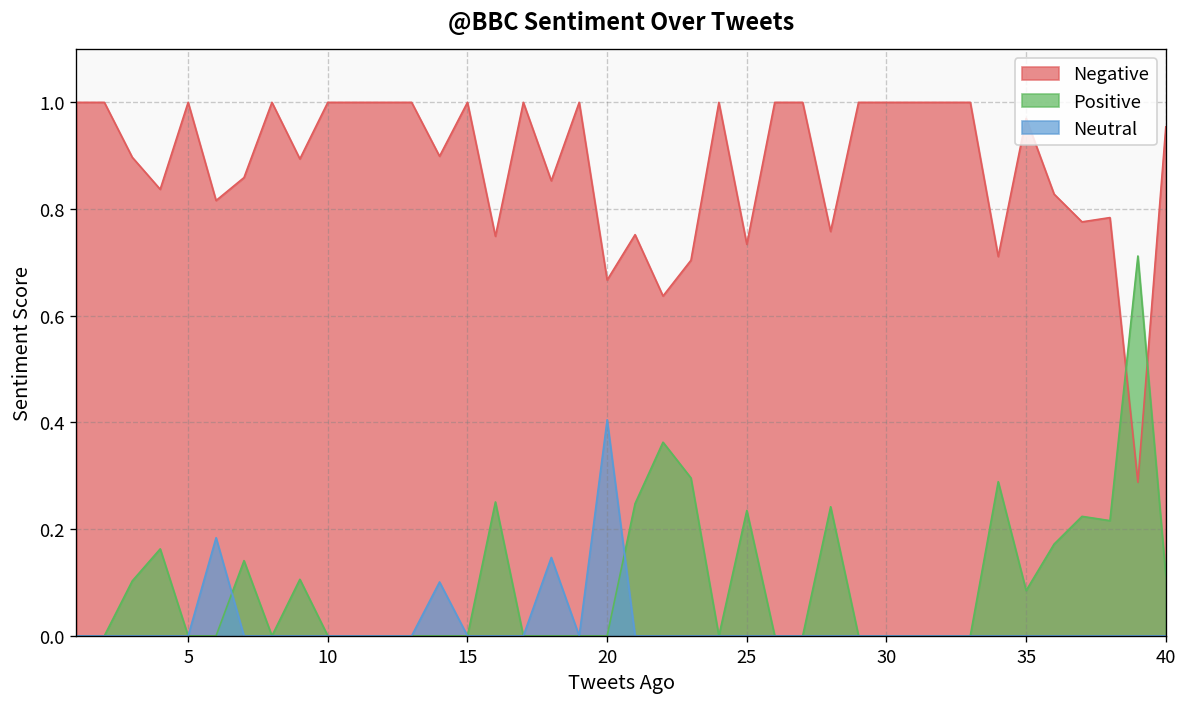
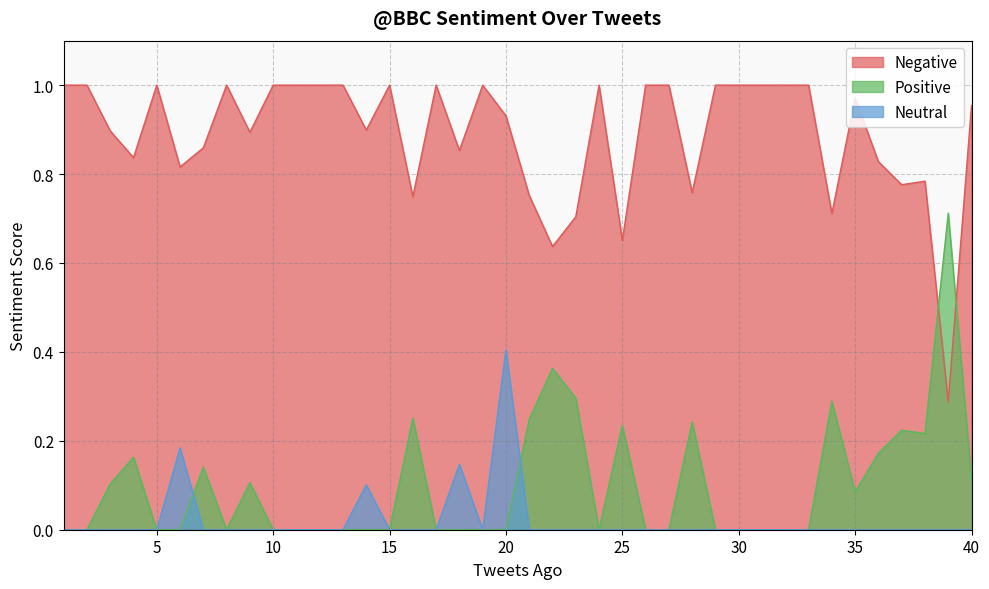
  {
    "Negative": {
      "5": 1.00,
      "10": 1.00,
      "15": 1.00,
-     "20": 0.67,
-     "25": 0.73,
+     "20": 0.93,
+     "25": 0.65,
      "30": 1.00,
      "40": 0.95
    },
    "Positive": {
      "20": 0.00,
      "25": 0.24,
      "35": 0.09,
      "40": 0.11
    },
    "Neutral": {
      "20": 0.41,
      "25": 0.00,
      "35": 0.00,
      "40": 0.00
    }
  }
